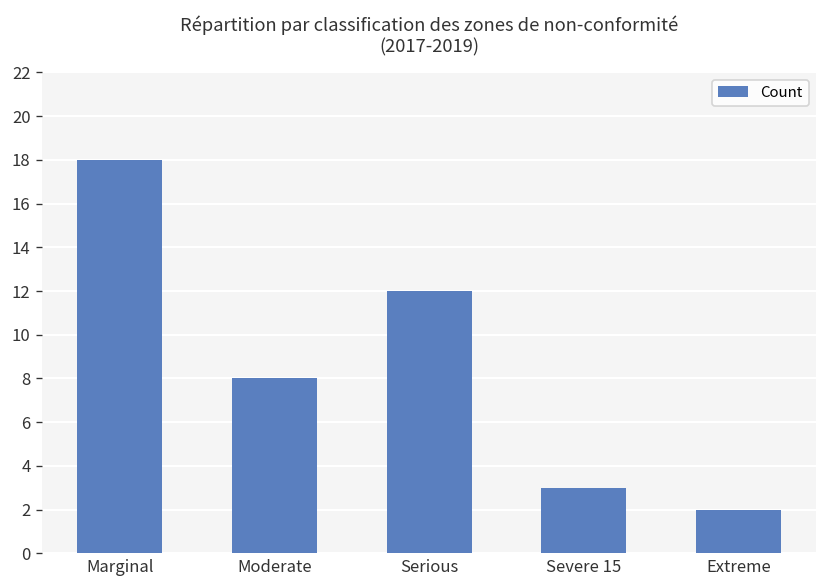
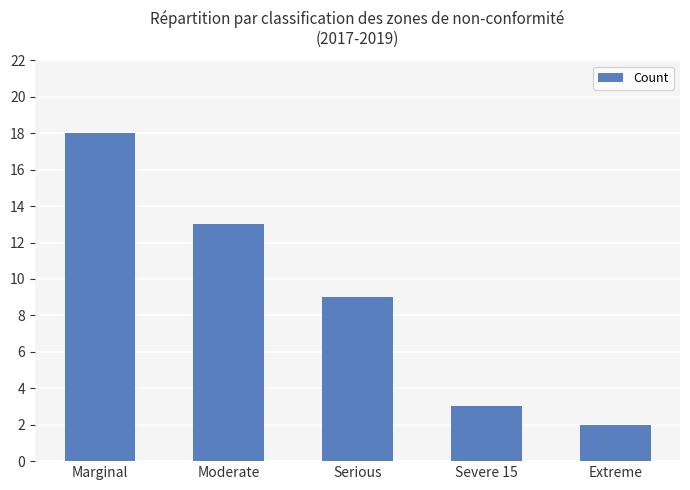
  {
    "Marginal": 18,
-   "Moderate": 8,
-   "Serious": 12,
+   "Moderate": 13,
+   "Serious": 9,
    "Severe 15": 3,
    "Extreme": 2
  }
